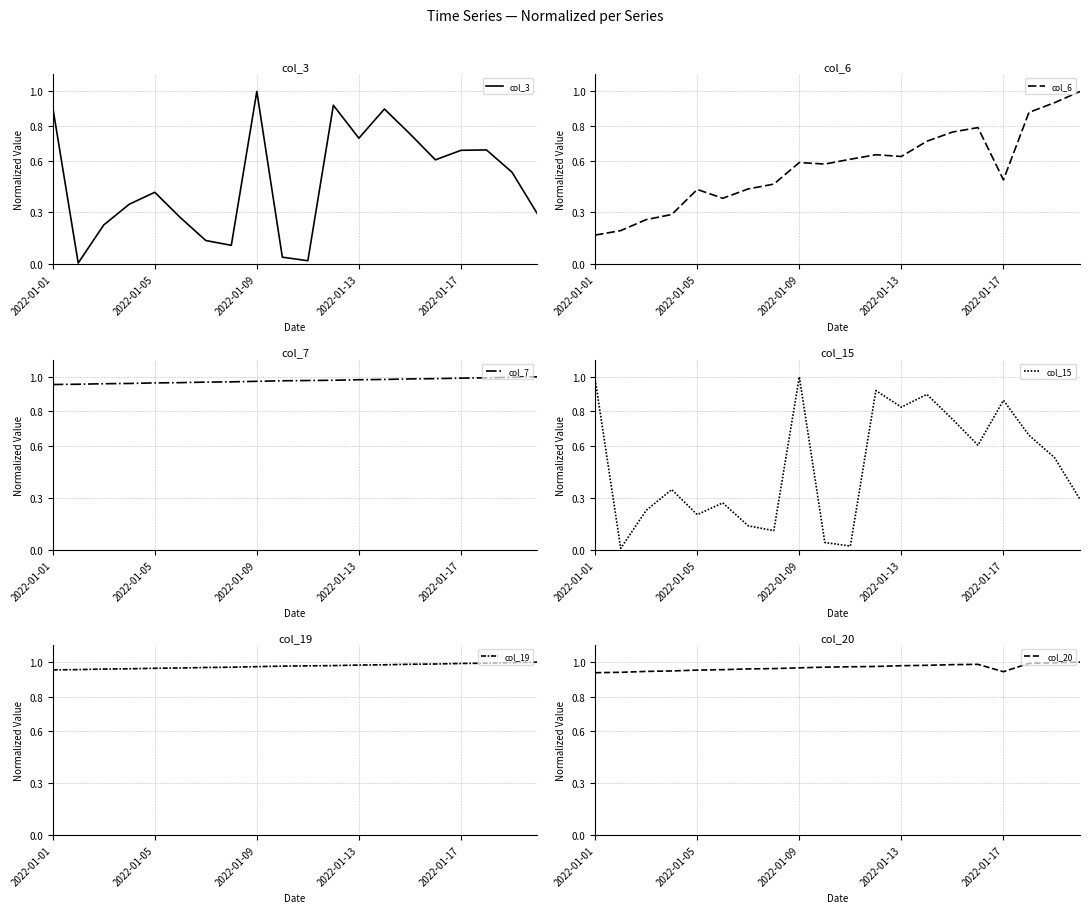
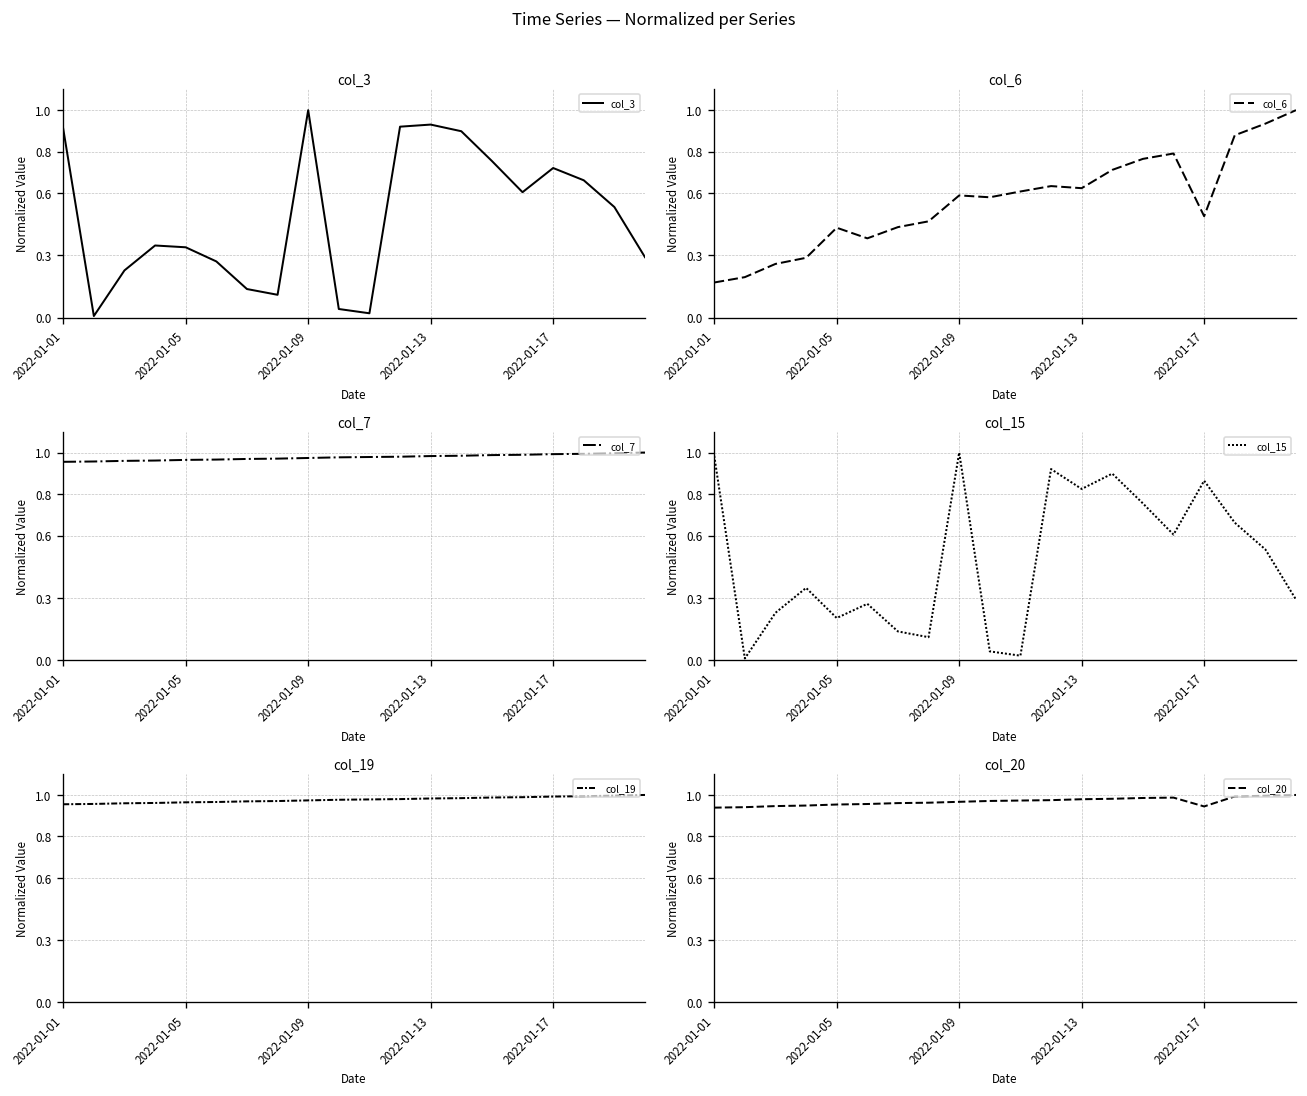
  {
    "col_3": {
      "2022-01-01": 0.91,
-     "2022-01-05": 0.42,
+     "2022-01-05": 0.34,
      "2022-01-09": 1.00,
-     "2022-01-13": 0.73,
-     "2022-01-17": 0.66
+     "2022-01-13": 0.93,
+     "2022-01-17": 0.72
    },
    "col_6": {
      "2022-01-01": 0.17,
      "2022-01-05": 0.43,
      "2022-01-09": 0.59,
      "2022-01-13": 0.62,
      "2022-01-17": 0.49
    },
    "col_7": {
      "2022-01-01": 0.96,
      "2022-01-05": 0.96,
      "2022-01-09": 0.97,
      "2022-01-13": 0.98,
      "2022-01-17": 0.99
    },
    "col_15": {
      "2022-01-01": 0.98,
      "2022-01-05": 0.20,
      "2022-01-09": 1.00,
      "2022-01-13": 0.82,
      "2022-01-17": 0.86
    },
    "col_19": {
      "2022-01-01": 0.96,
      "2022-01-05": 0.96,
      "2022-01-09": 0.97,
      "2022-01-13": 0.98,
      "2022-01-17": 0.99
    },
    "col_20": {
      "2022-01-01": 0.94,
      "2022-01-05": 0.95,
      "2022-01-09": 0.97,
      "2022-01-13": 0.98,
      "2022-01-17": 0.94
    }
  }
